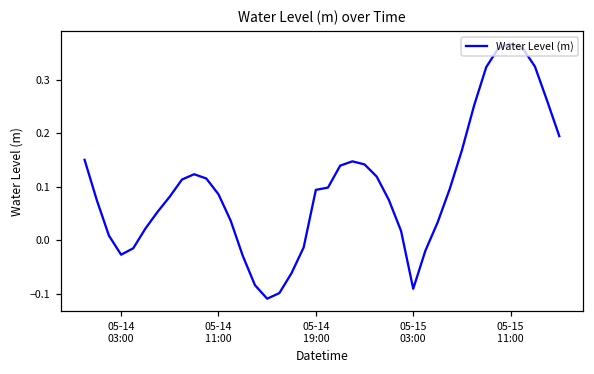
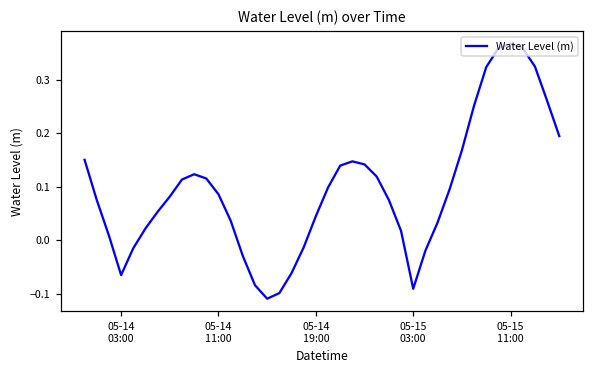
  {
-   "05-14 03:00": -0.03,
+   "05-14 03:00": -0.06,
    "05-14 11:00": 0.09,
-   "05-14 19:00": 0.09,
+   "05-14 19:00": 0.05,
    "05-15 03:00": -0.09
  }
